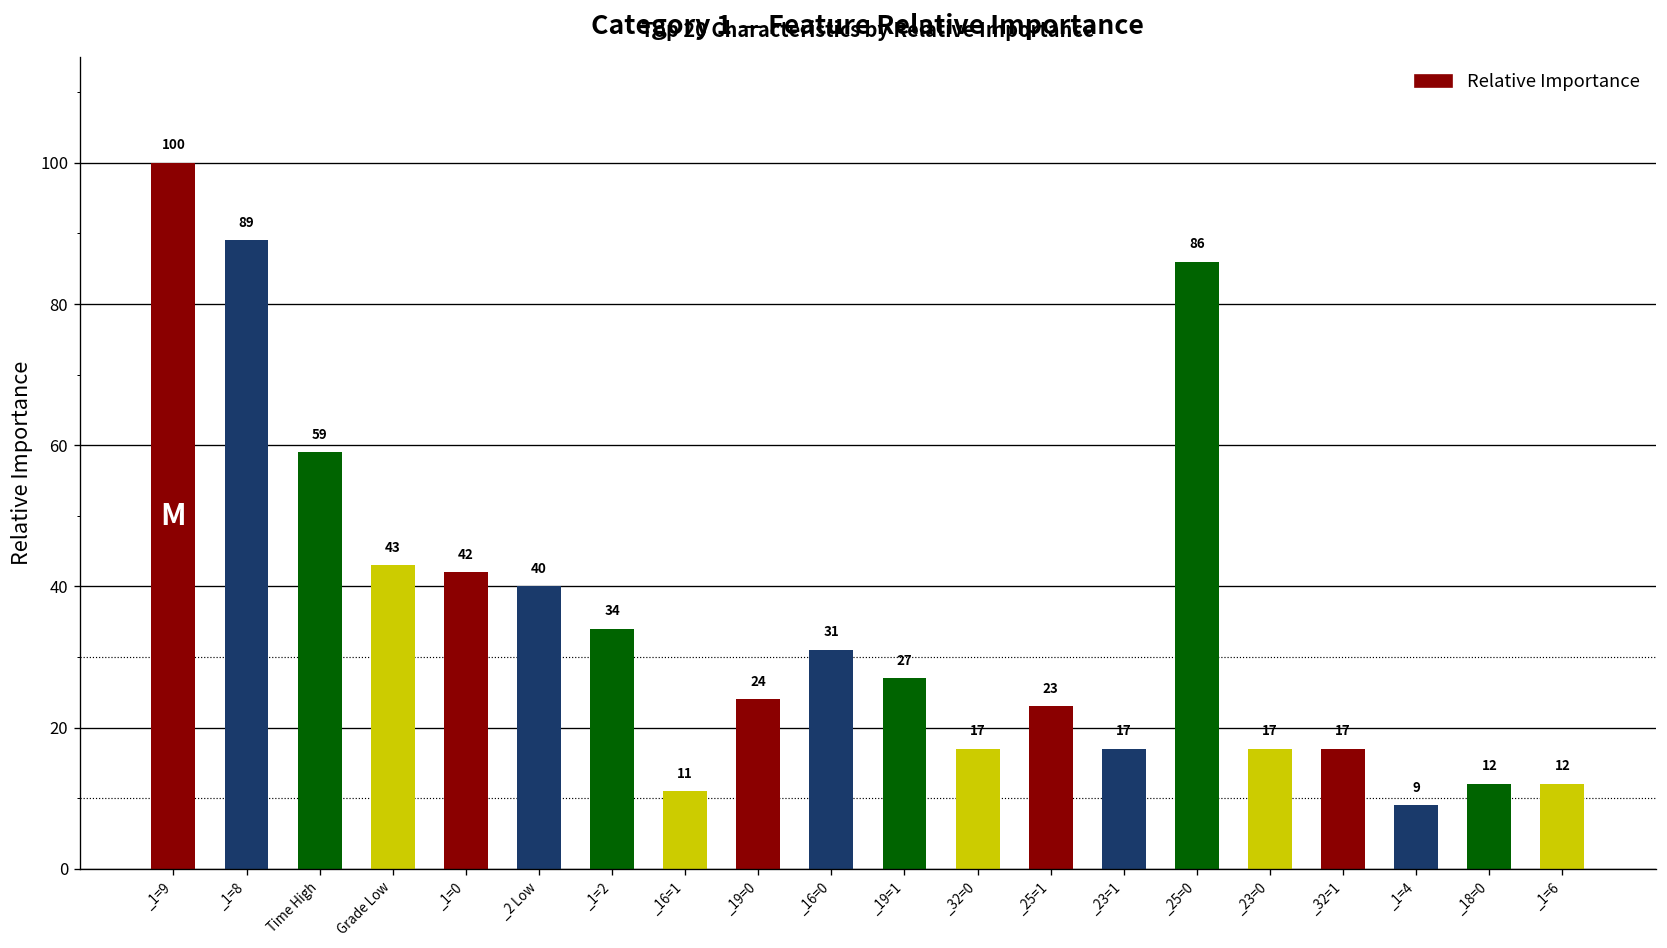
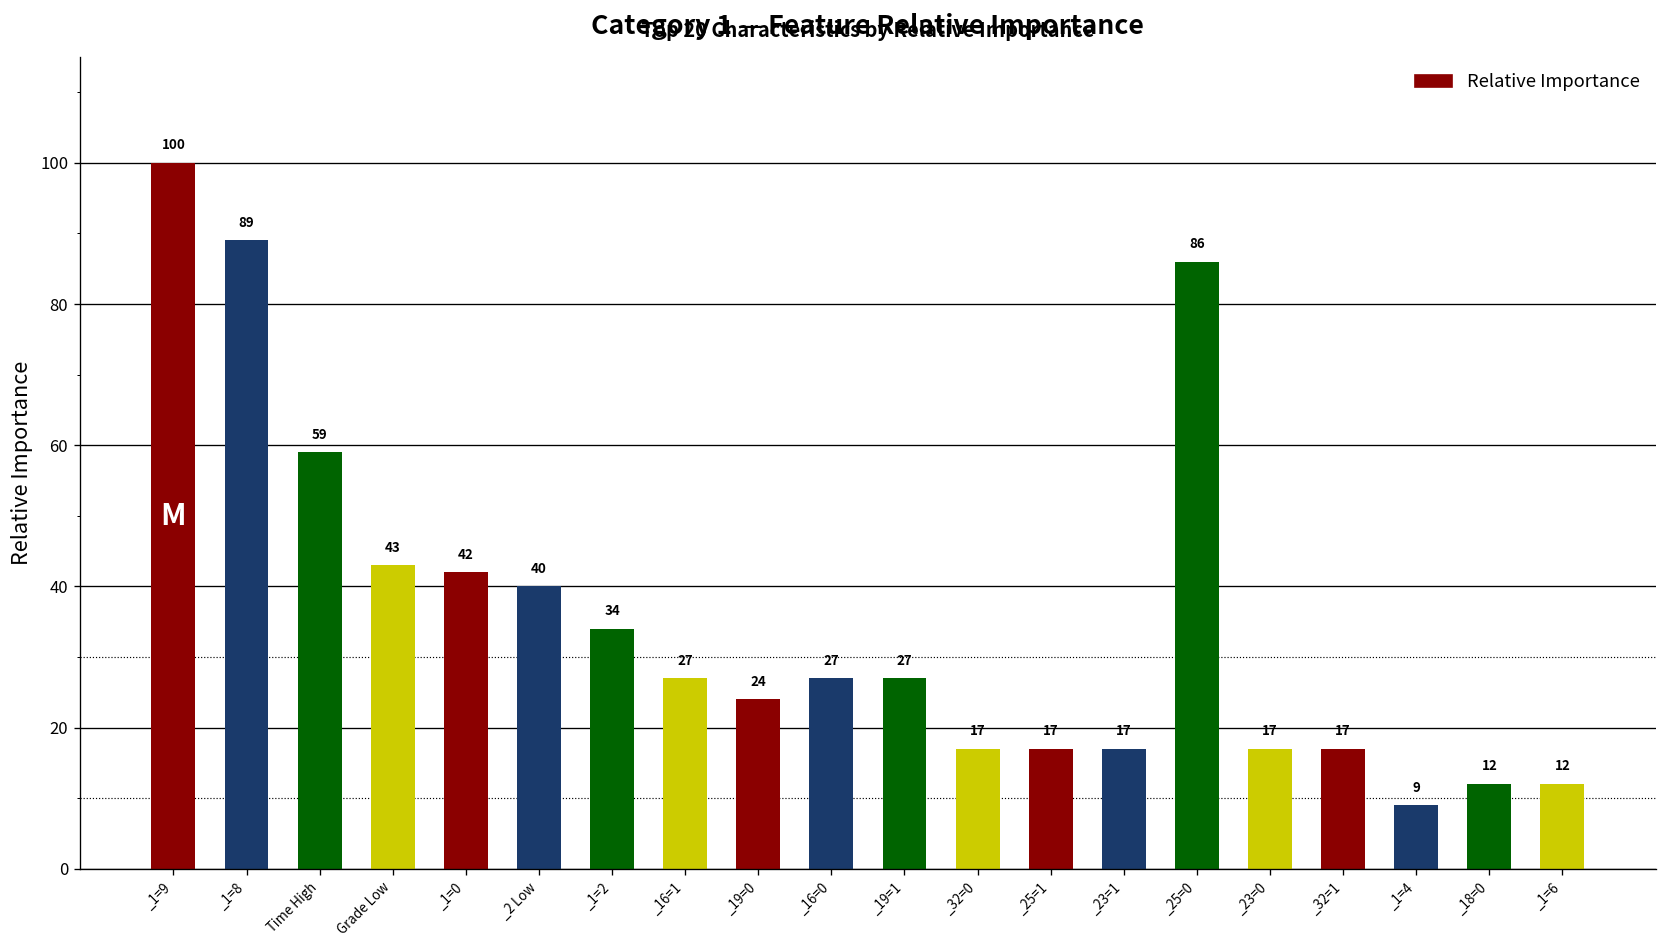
  {
    "_1=9": 100,
    "_1=8": 89,
    "Time High": 59,
    "Grade Low": 43,
    "_1=0": 42,
    "_2 Low": 40,
    "_1=2": 34,
-   "_16=1": 11,
+   "_16=1": 27,
    "_19=0": 24,
-   "_16=0": 31,
+   "_16=0": 27,
    "_19=1": 27,
    "_32=0": 17,
-   "_25=1": 23,
+   "_25=1": 17,
    "_23=1": 17,
    "_25=0": 86,
    "_23=0": 17,
    "_32=1": 17,
    "_1=4": 9,
    "_18=0": 12,
    "_1=6": 12
  }
